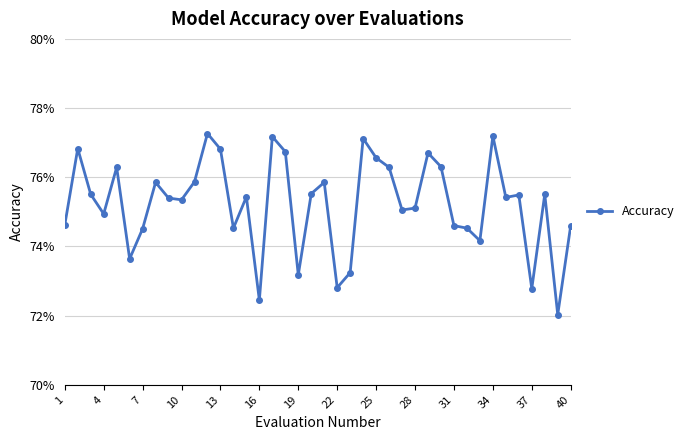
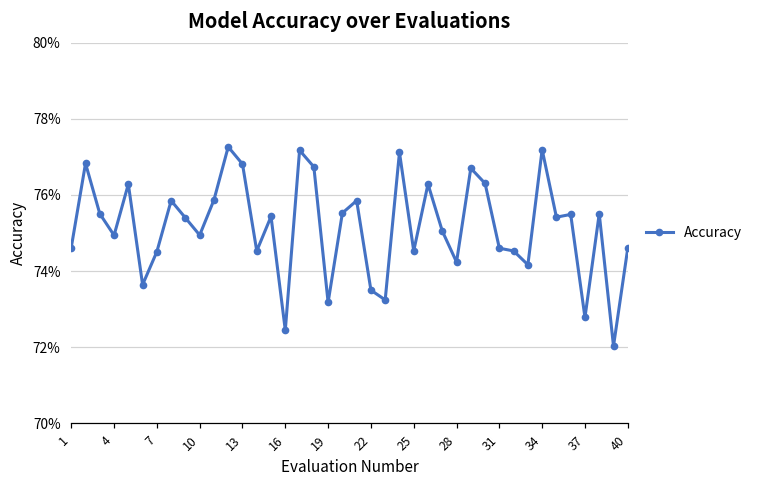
  {
    "1": "74.6%",
    "4": "74.9%",
    "7": "74.5%",
-   "10": "75.3%",
+   "10": "74.9%",
    "13": "76.8%",
    "16": "72.4%",
    "19": "73.2%",
-   "22": "72.8%",
-   "25": "76.6%",
-   "28": "75.1%",
+   "22": "73.5%",
+   "25": "74.5%",
+   "28": "74.2%",
    "31": "74.6%",
    "34": "77.2%",
    "37": "72.8%",
    "40": "74.6%"
  }
